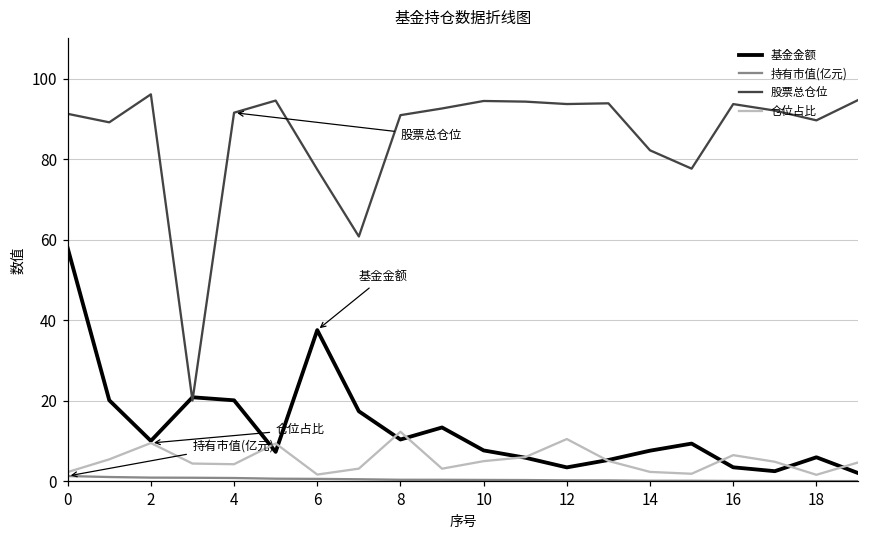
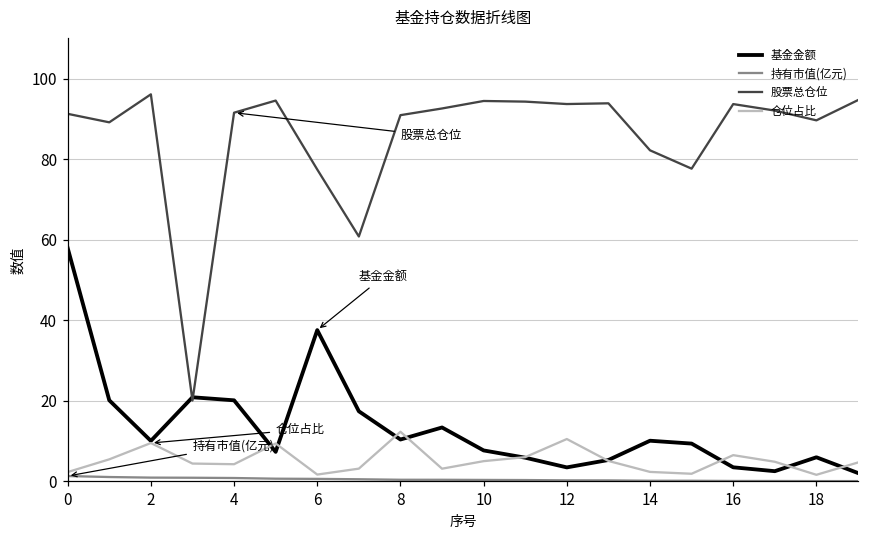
  {
    "基金金额": {
      "0": 58,
      "4": 20,
      "6": 38,
      "8": 10,
      "10": 8,
      "12": 4,
-     "14": 8,
+     "14": 10,
      "16": 4,
      "18": 6
    },
    "持有市值(亿元)": {
      "0": 1,
      "2": 1,
      "4": 1,
      "6": 1,
      "8": 0,
      "10": 0,
      "12": 0,
      "14": 0,
      "16": 0,
      "18": 0
    },
    "股票总仓位": {
      "0": 91,
      "2": 96,
      "4": 92,
      "6": 77,
      "8": 91,
      "10": 94,
      "12": 94,
      "14": 82,
      "16": 94,
      "18": 90
    },
    "仓位占比": {
      "0": 2,
      "4": 4,
      "6": 2,
      "8": 12,
      "10": 5,
      "12": 11,
      "14": 2,
      "16": 7,
      "18": 2
    }
  }
